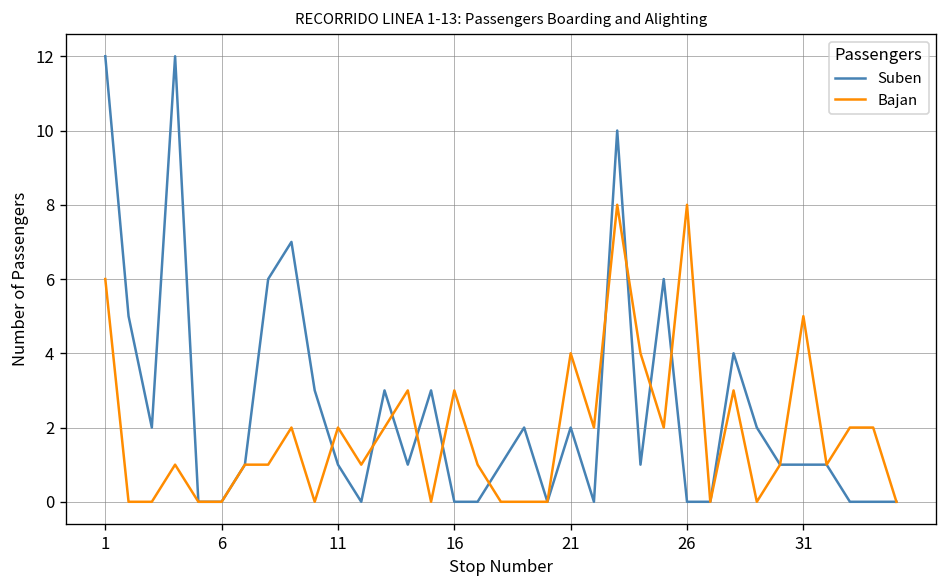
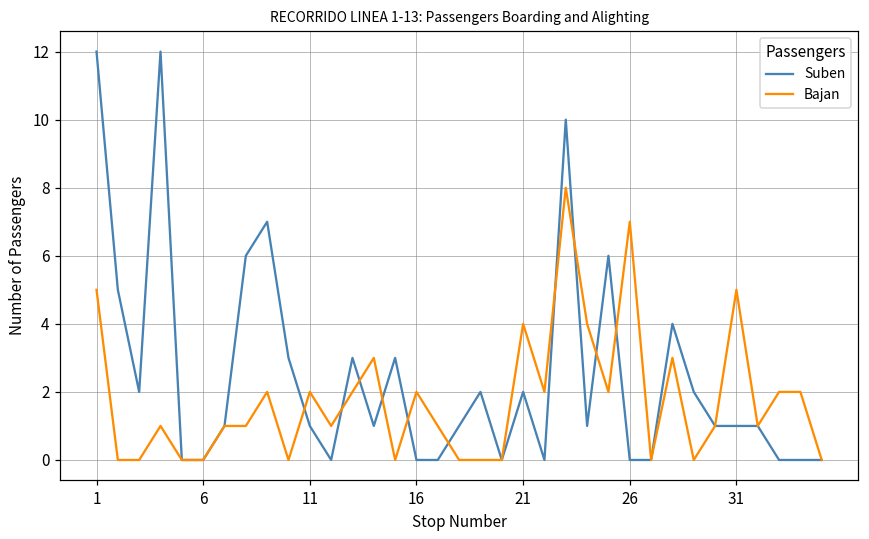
  {
    "Suben": {
      "1": 12,
      "11": 1,
      "16": 0,
      "21": 2,
      "26": 0,
      "31": 1
    },
    "Bajan": {
-     "1": 6,
+     "1": 5,
      "11": 2,
-     "16": 3,
+     "16": 2,
      "21": 4,
-     "26": 8,
+     "26": 7,
      "31": 5
    }
  }
